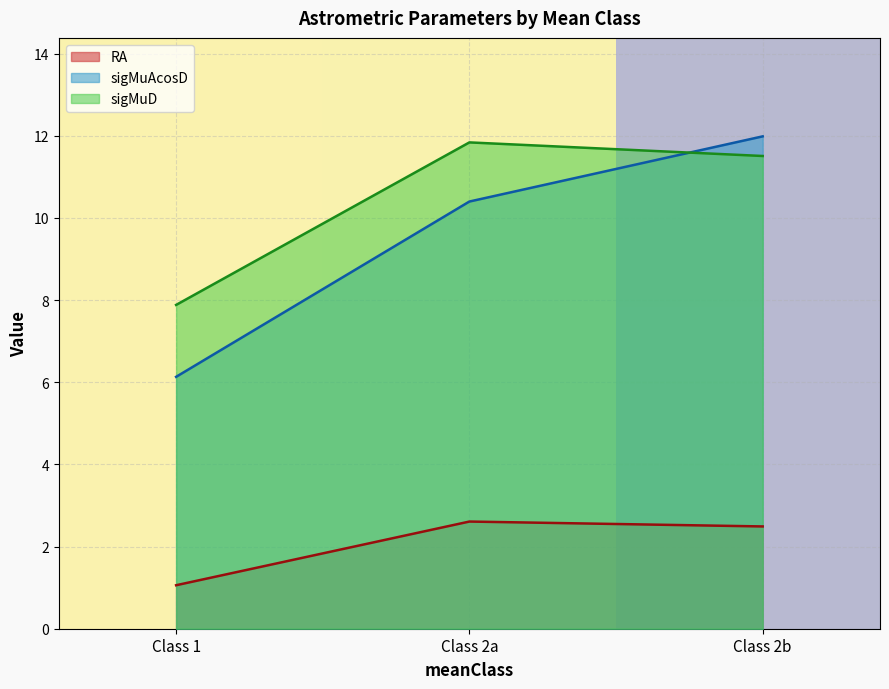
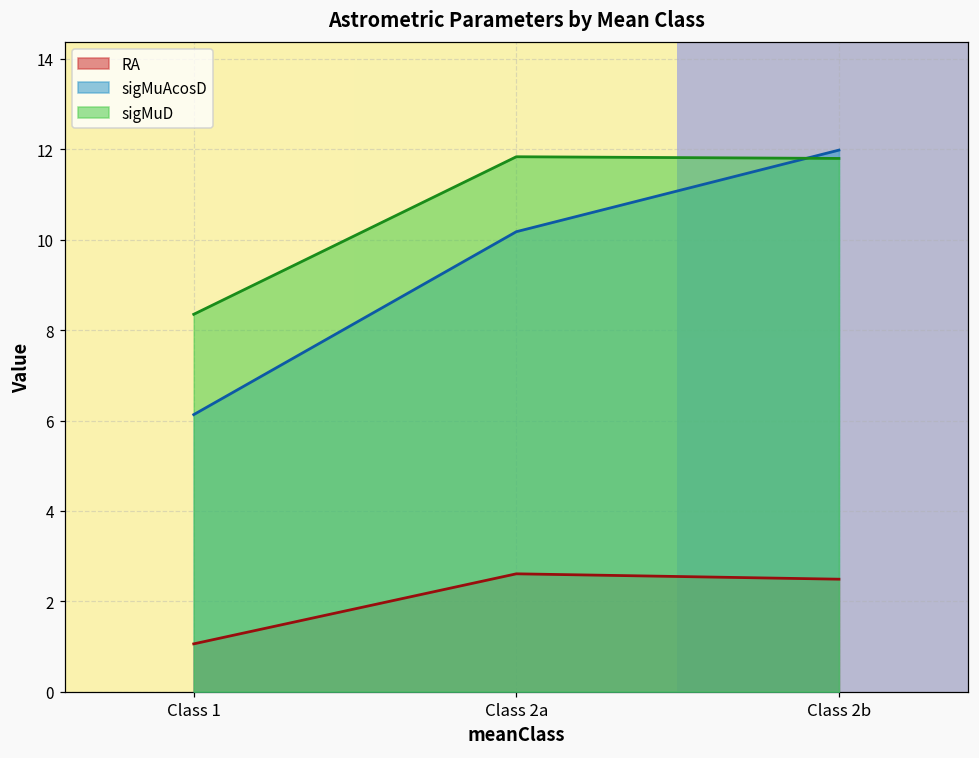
  {
    "RA": {
      "Class 1": 1.1,
      "Class 2a": 2.6,
      "Class 2b": 2.5
    },
    "sigMuAcosD": {
      "Class 1": 6.1,
-     "Class 2a": 10.4,
+     "Class 2a": 10.2,
      "Class 2b": 12.0
    },
    "sigMuD": {
-     "Class 1": 7.9,
+     "Class 1": 8.4,
      "Class 2a": 11.8,
-     "Class 2b": 11.5
+     "Class 2b": 11.8
    }
  }
